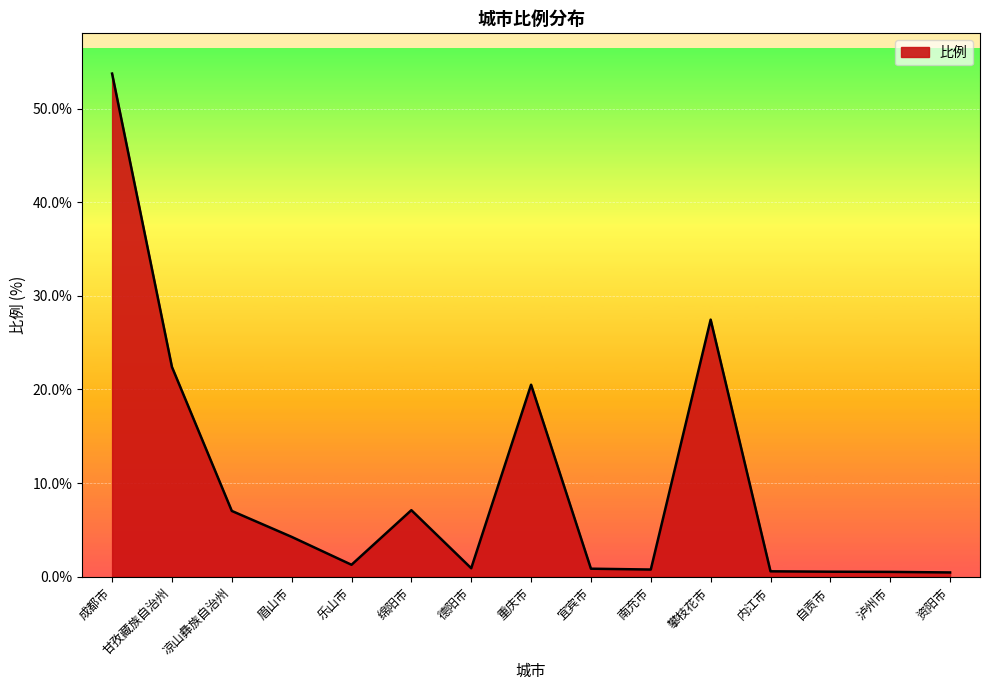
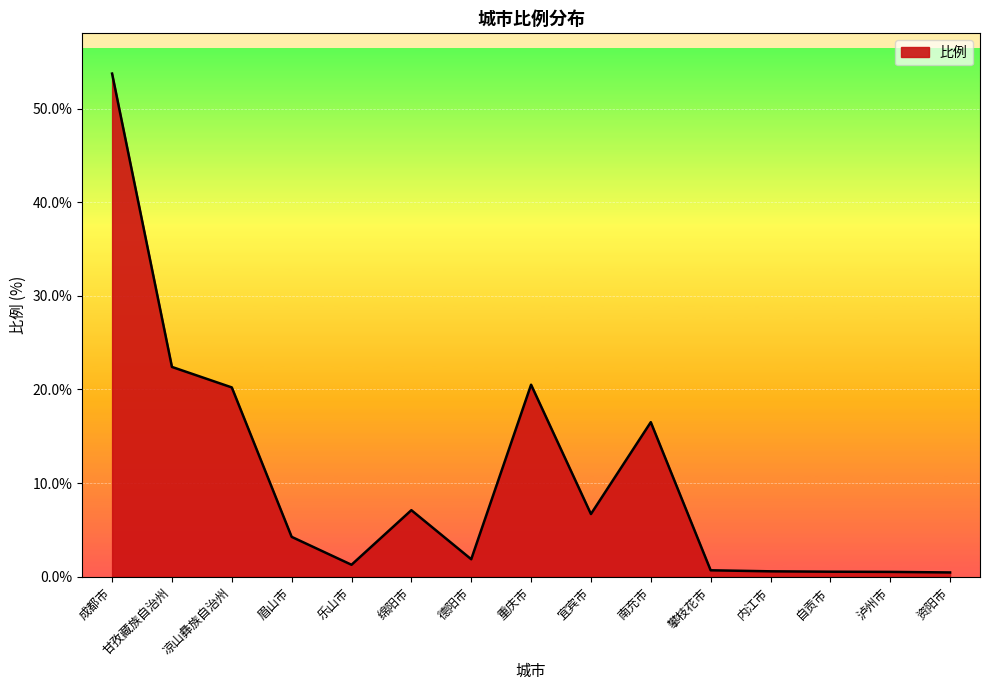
  {
    "成都市": "54%",
    "甘孜藏族自治州": "22%",
-   "凉山彝族自治州": "7%",
+   "凉山彝族自治州": "20%",
    "眉山市": "4%",
    "乐山市": "1%",
    "绵阳市": "7%",
-   "德阳市": "1%",
+   "德阳市": "2%",
    "重庆市": "21%",
-   "宜宾市": "1%",
-   "南充市": "1%",
-   "攀枝花市": "27%",
+   "宜宾市": "7%",
+   "南充市": "17%",
+   "攀枝花市": "1%",
    "内江市": "1%",
    "自贡市": "1%",
    "泸州市": "1%",
    "资阳市": "0%"
  }
